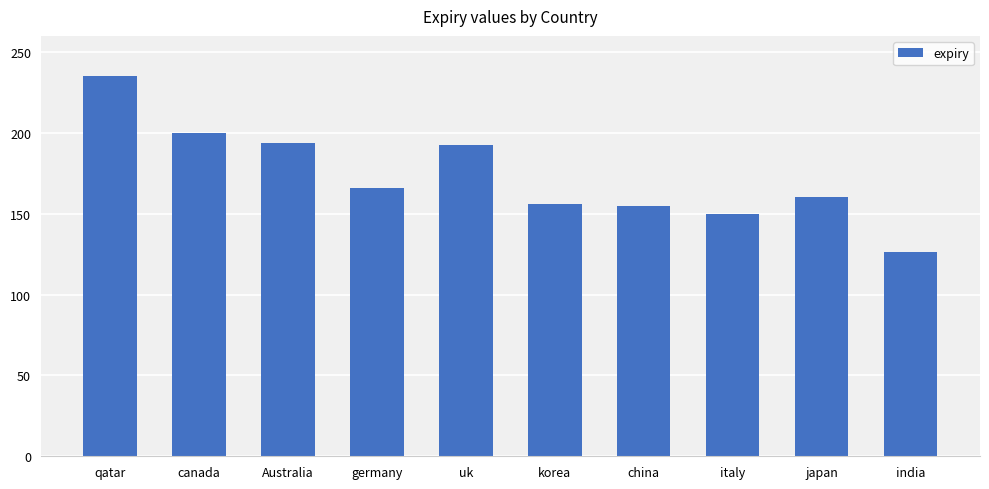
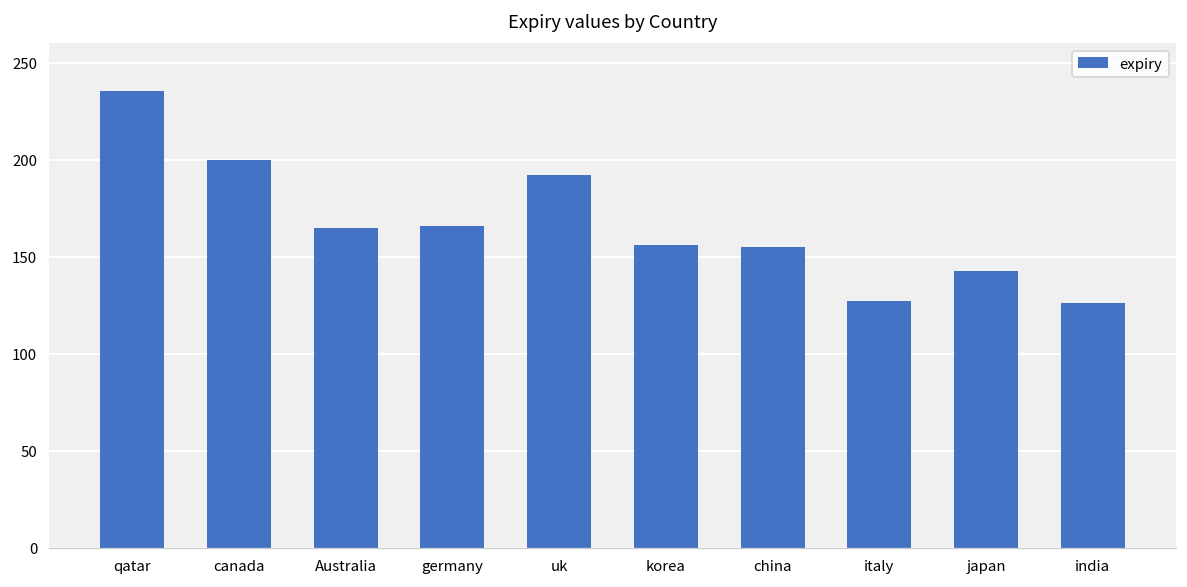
  {
    "qatar": 235,
    "canada": 200,
-   "Australia": 194,
+   "Australia": 165,
    "germany": 166,
    "uk": 192,
    "korea": 156,
    "china": 155,
-   "italy": 150,
-   "japan": 160,
+   "italy": 127,
+   "japan": 143,
    "india": 126
  }
